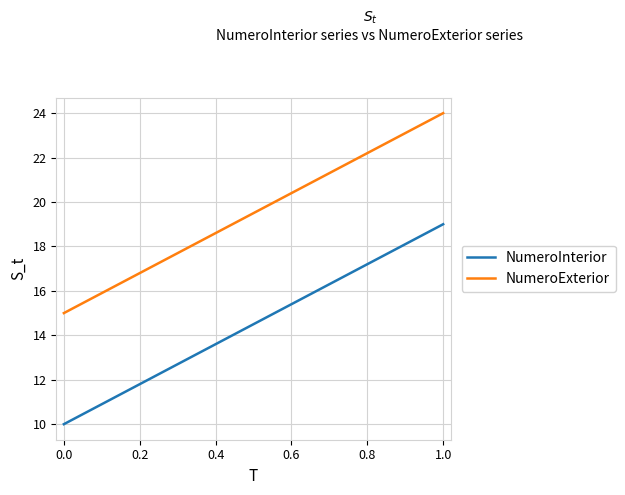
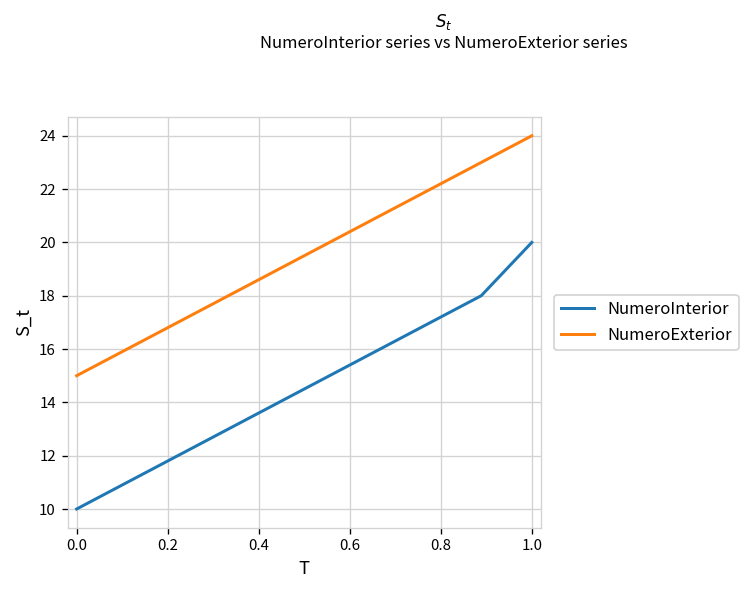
  {
    "NumeroInterior": {
      "0.0": 10,
-     "1.0": 19
+     "1.0": 20
    },
    "NumeroExterior": {
      "0.0": 15,
      "1.0": 24
    }
  }
